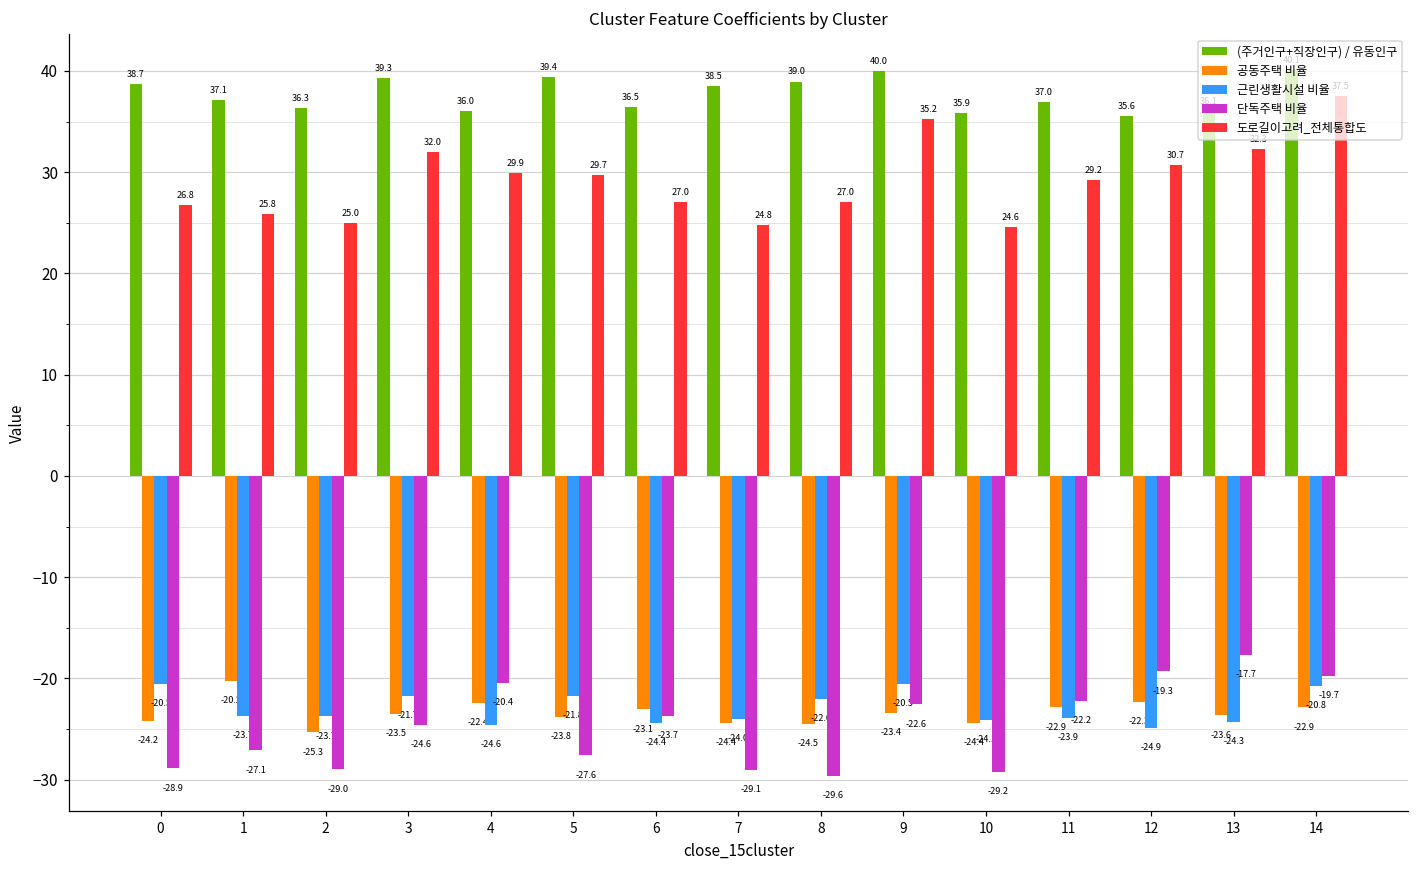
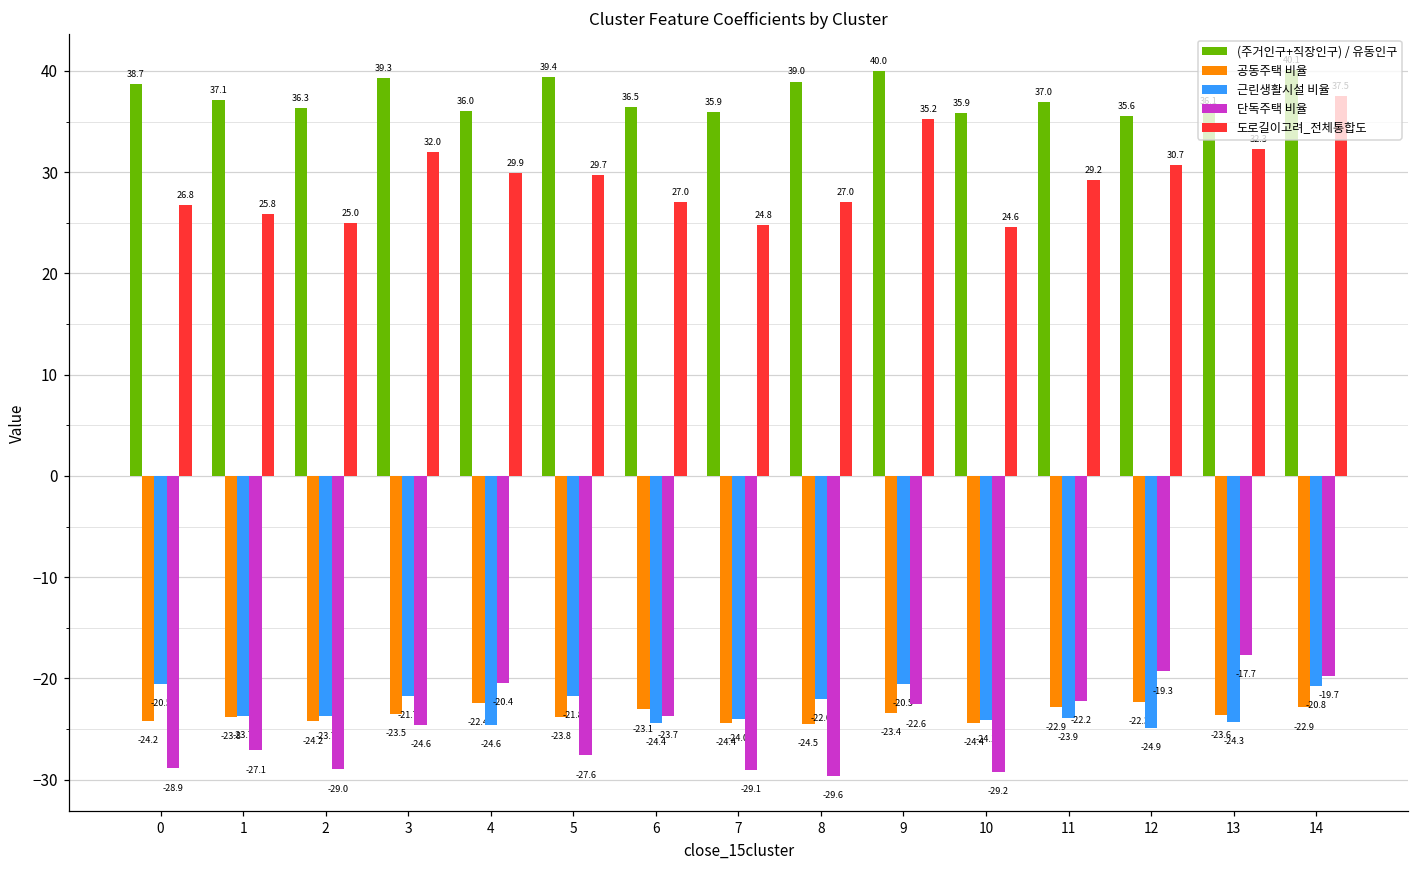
  {
    "(주거인구+직장인구) / 유동인구": {
      "0": 38.7,
      "1": 37.1,
      "2": 36.3,
      "3": 39.3,
      "4": 36.0,
      "5": 39.4,
      "6": 36.5,
-     "7": 38.5,
+     "7": 35.9,
      "8": 39.0,
      "9": 40.0,
      "10": 35.9,
      "11": 37.0,
      "12": 35.6
    },
    "공동주택 비율": {
      "0": -24.2,
-     "1": -20.2,
-     "2": -25.3,
+     "1": -23.8,
+     "2": -24.2,
      "3": -23.5,
      "4": -22.4,
      "5": -23.8,
      "6": -23.1,
      "8": -24.5,
      "9": -23.4,
      "11": -22.9,
      "12": -22.3,
      "13": -23.6,
      "14": -22.9
    },
    "근린생활시설 비율": {
      "0": -20.5,
      "1": -23.7,
      "2": -23.7,
      "3": -21.7,
      "4": -24.6,
      "5": -21.8,
      "6": -24.4,
      "8": -22.0,
      "9": -20.5,
      "11": -23.9,
      "12": -24.9,
      "13": -24.3,
      "14": -20.8
    },
    "단독주택 비율": {
      "0": -28.9,
      "1": -27.1,
      "2": -29.0,
      "3": -24.6,
      "4": -20.4,
      "5": -27.6,
      "6": -23.7,
      "7": -29.1,
      "8": -29.6,
      "9": -22.6,
      "10": -29.2,
      "11": -22.2,
      "12": -19.3,
      "13": -17.7,
      "14": -19.7
    },
    "도로길이고려_전체통합도": {
      "0": 26.8,
      "1": 25.8,
      "2": 25.0,
      "3": 32.0,
      "4": 29.9,
      "5": 29.7,
      "6": 27.0,
      "7": 24.8,
      "8": 27.0,
      "9": 35.2,
      "10": 24.6,
      "11": 29.2,
      "12": 30.7,
      "13": 32.3
    }
  }
